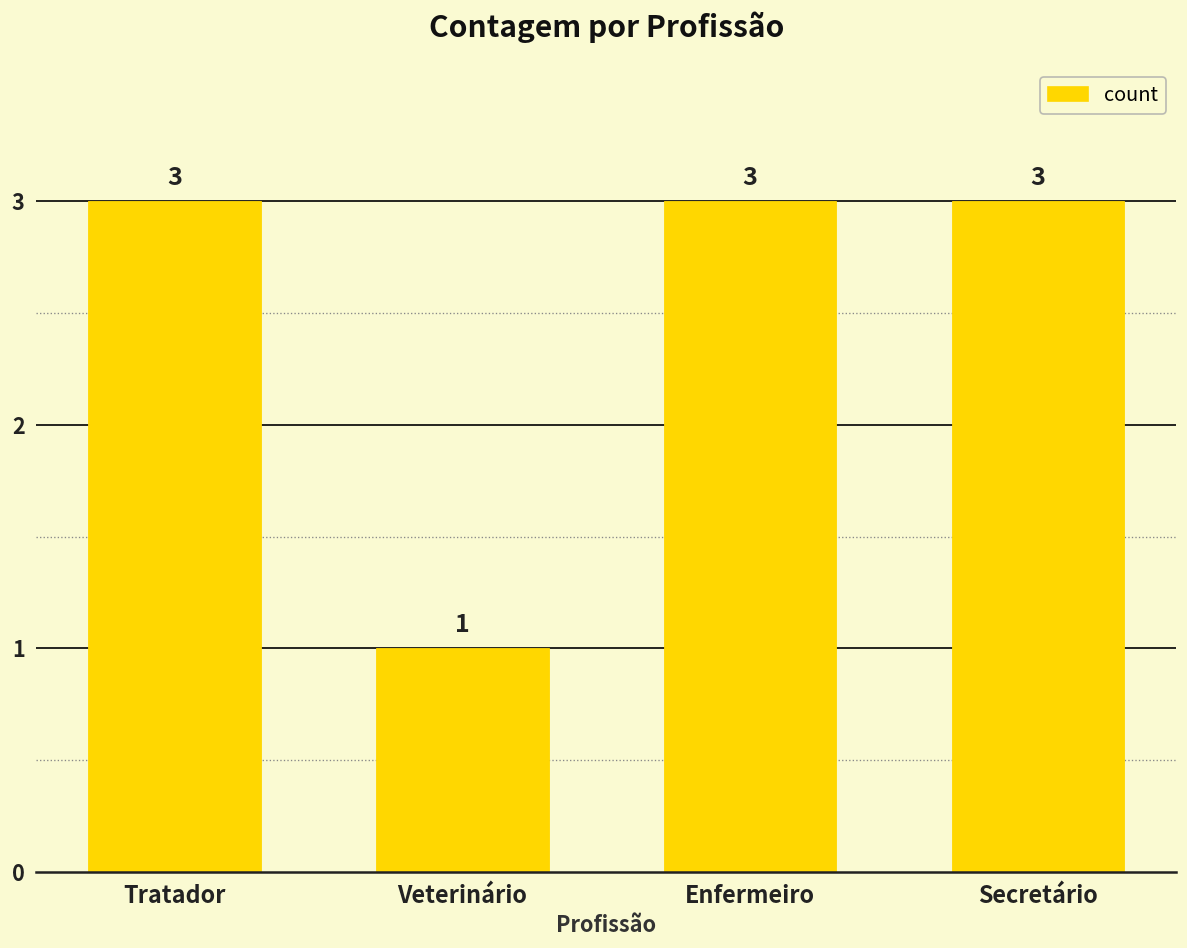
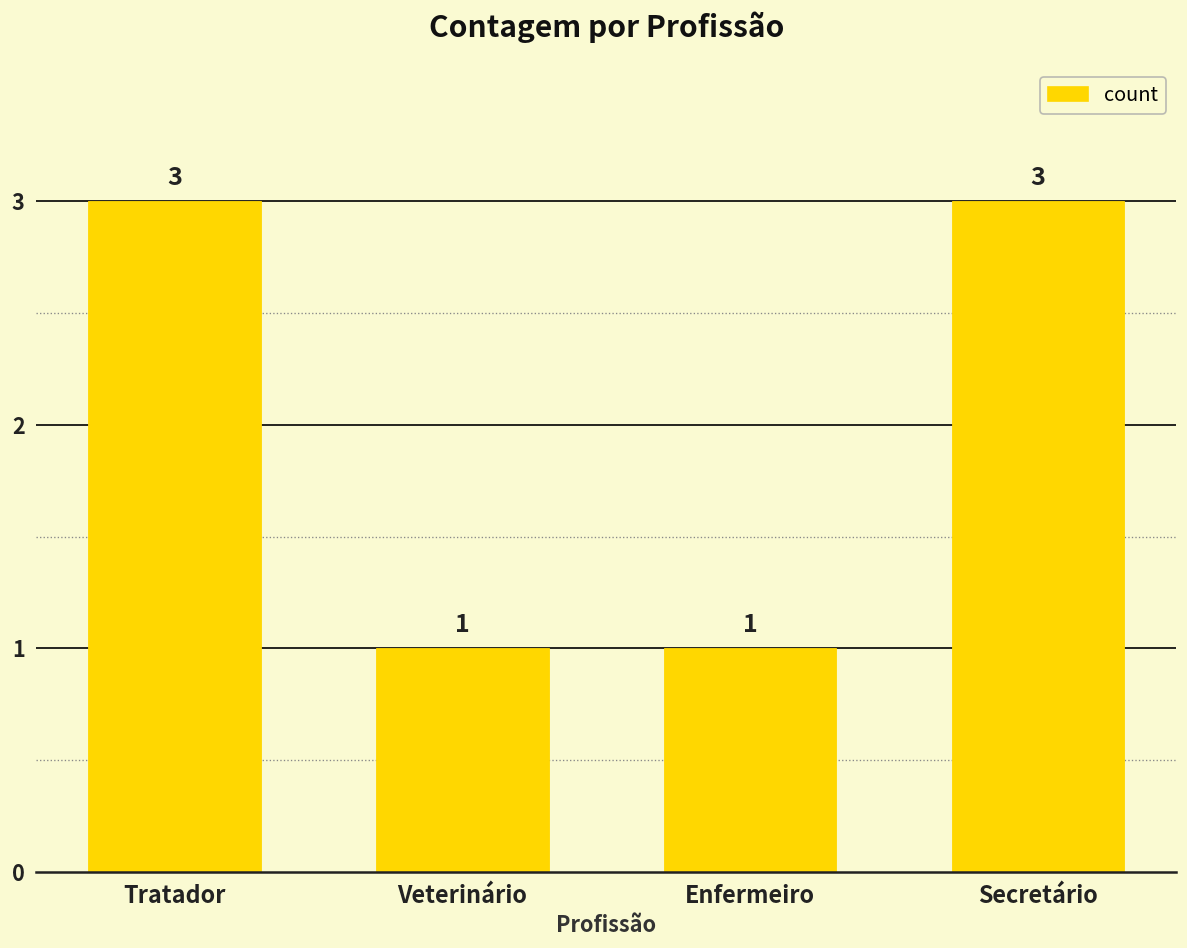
  {
    "Tratador": 3,
    "Veterinário": 1,
-   "Enfermeiro": 3,
+   "Enfermeiro": 1,
    "Secretário": 3
  }
